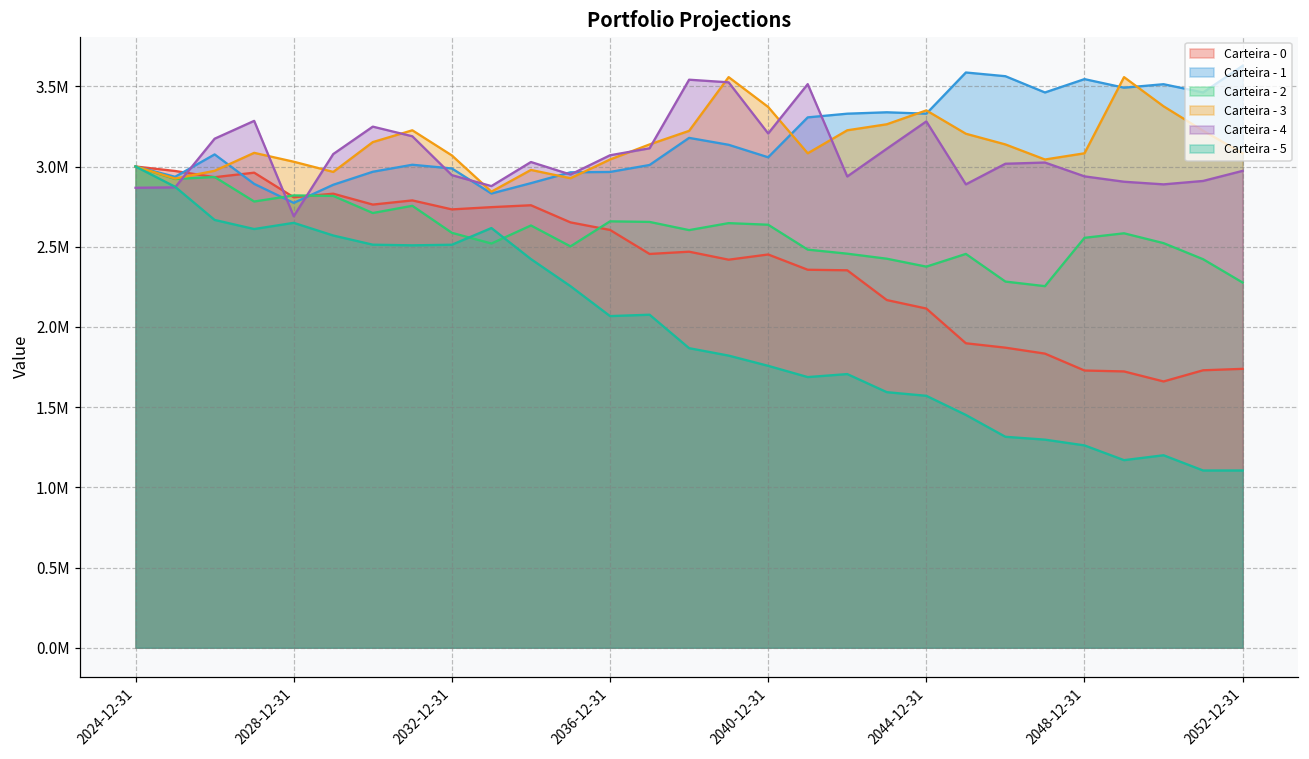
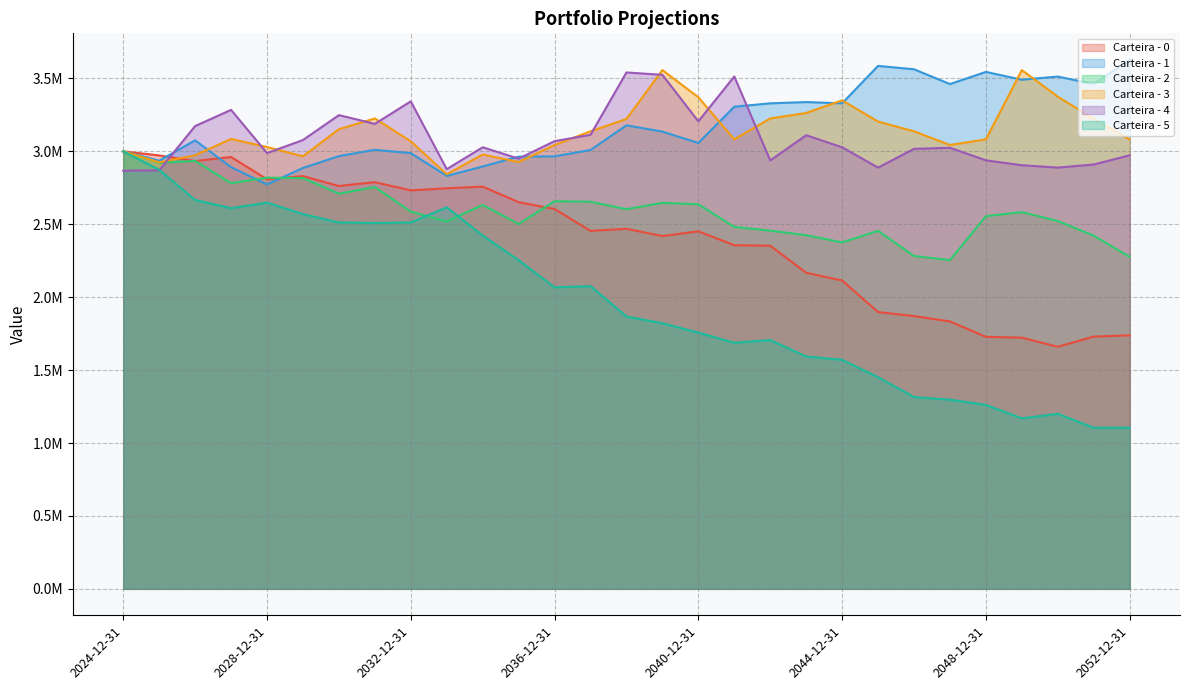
  {
    "Carteira - 4": {
      "2024-12-31": 2870000,
-     "2028-12-31": 2690000,
-     "2032-12-31": 2950000,
+     "2028-12-31": 2990000,
+     "2032-12-31": 3340000,
      "2036-12-31": 3070000,
      "2040-12-31": 3210000,
-     "2044-12-31": 3280000,
+     "2044-12-31": 3030000,
      "2048-12-31": 2940000,
      "2052-12-31": 2970000
    }
  }
